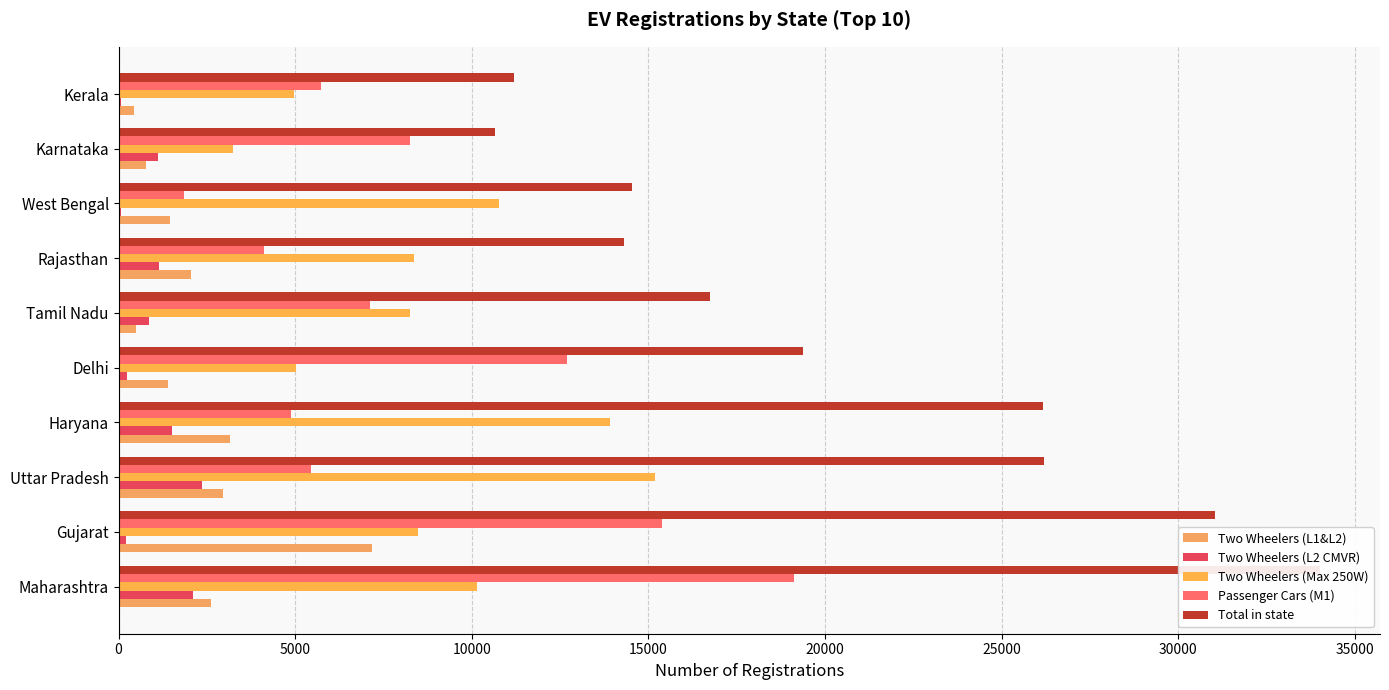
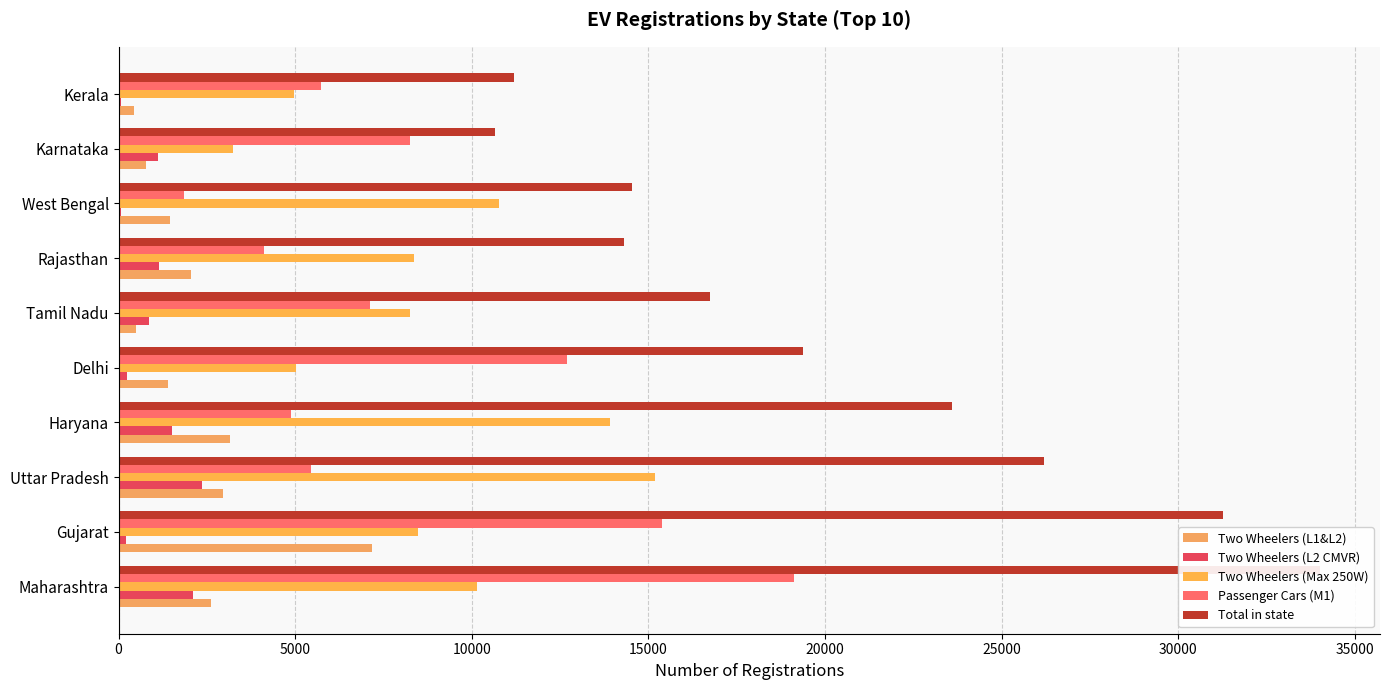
  {
    "Total in state": {
      "Kerala": 11200,
      "Karnataka": 10700,
      "West Bengal": 14500,
      "Rajasthan": 14300,
      "Tamil Nadu": 16700,
      "Delhi": 19400,
-     "Haryana": 26200,
+     "Haryana": 23600,
      "Uttar Pradesh": 26200,
-     "Gujarat": 31000
+     "Gujarat": 31300
    }
  }
